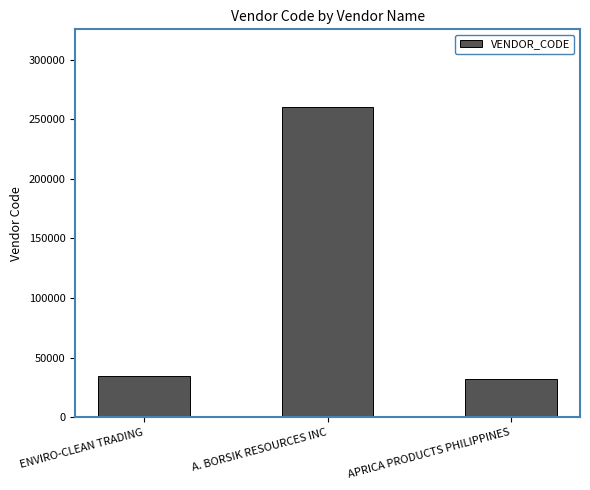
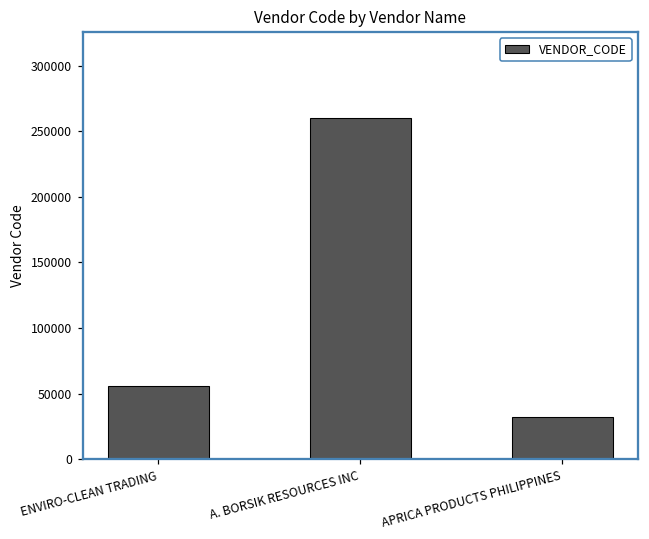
  {
-   "ENVIRO-CLEAN TRADING": 35000,
+   "ENVIRO-CLEAN TRADING": 55000,
    "A. BORSIK RESOURCES INC": 260000,
    "APRICA PRODUCTS PHILIPPINES": 32000
  }
